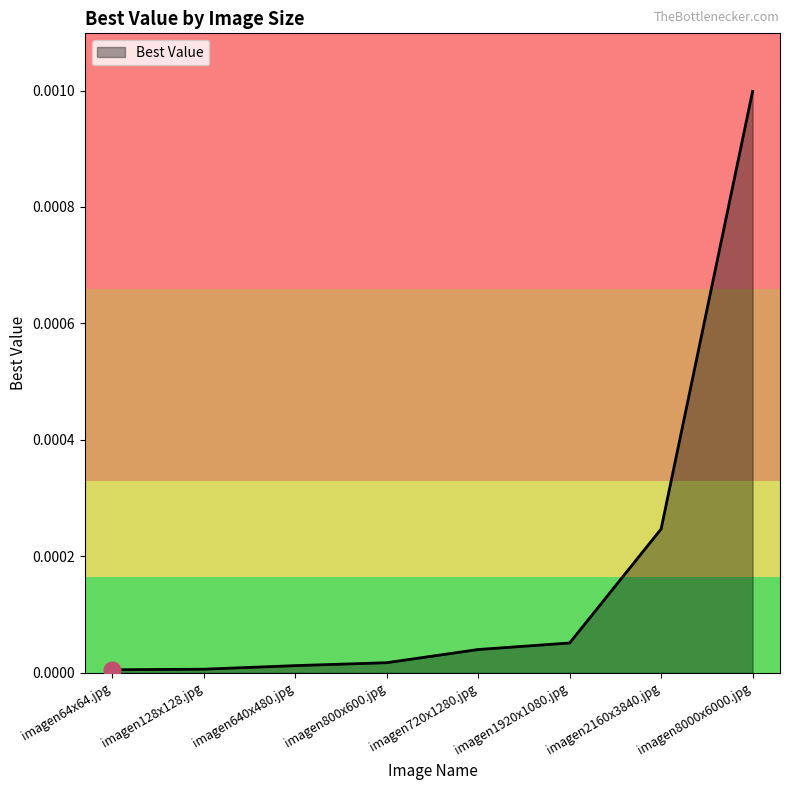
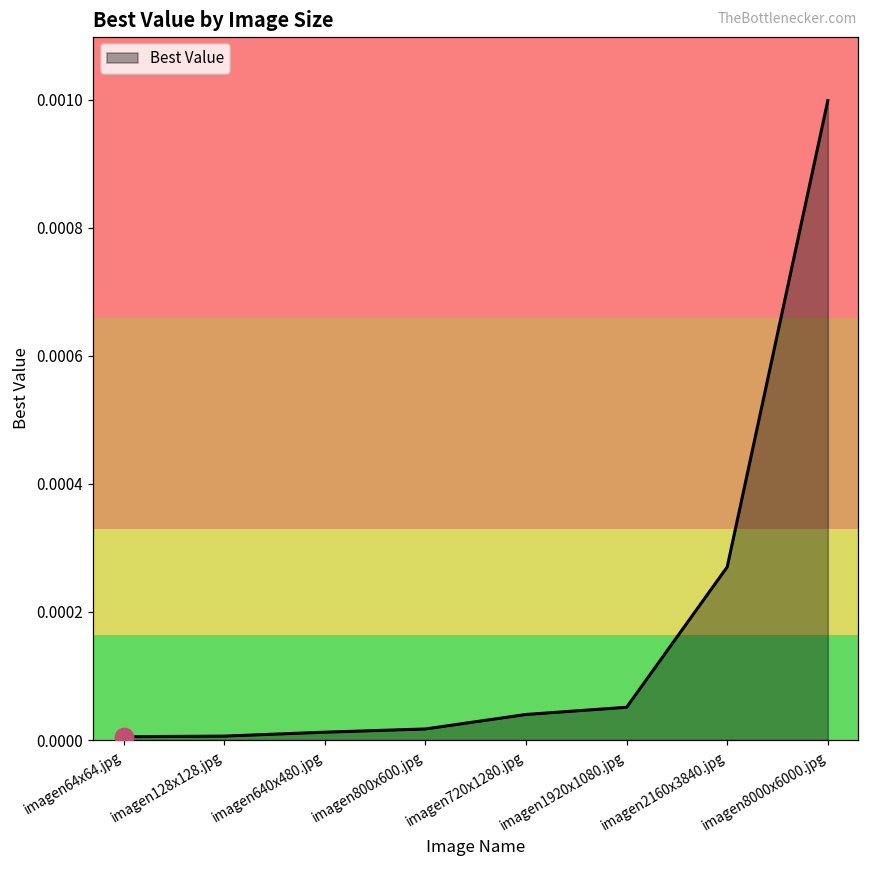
  {
    "Best Value": {
      "imagen128x128.jpg": 0.00001,
      "imagen640x480.jpg": 0.00001,
      "imagen800x600.jpg": 0.00002,
      "imagen720x1280.jpg": 0.00004,
      "imagen1920x1080.jpg": 0.00005,
-     "imagen2160x3840.jpg": 0.00025,
+     "imagen2160x3840.jpg": 0.00027,
      "imagen8000x6000.jpg": 0.00100
    }
  }
